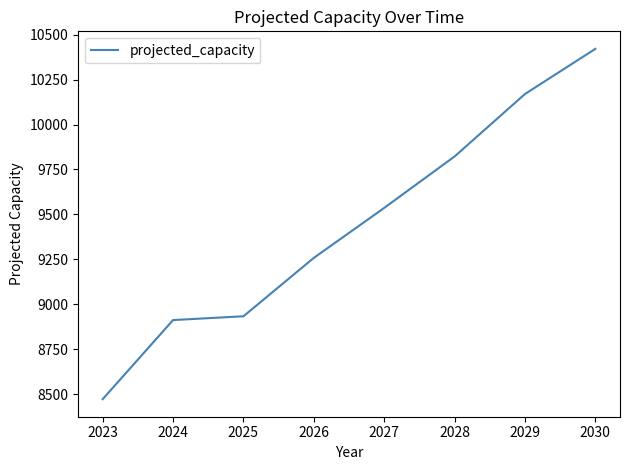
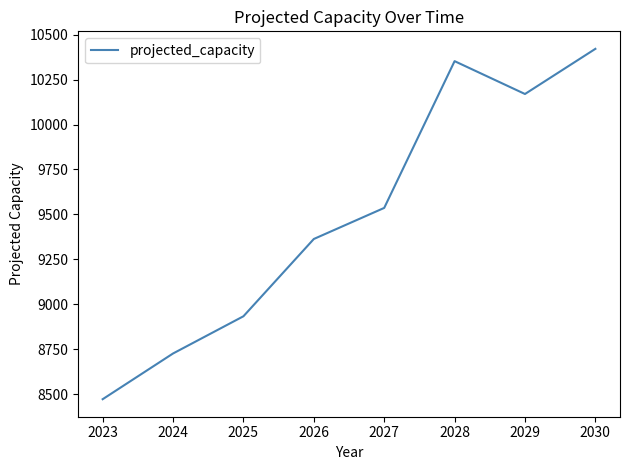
  {
    "2023": 8470,
-   "2024": 8910,
+   "2024": 8730,
    "2025": 8930,
-   "2026": 9260,
+   "2026": 9360,
    "2027": 9540,
-   "2028": 9820,
+   "2028": 10350,
    "2029": 10170,
    "2030": 10420
  }
